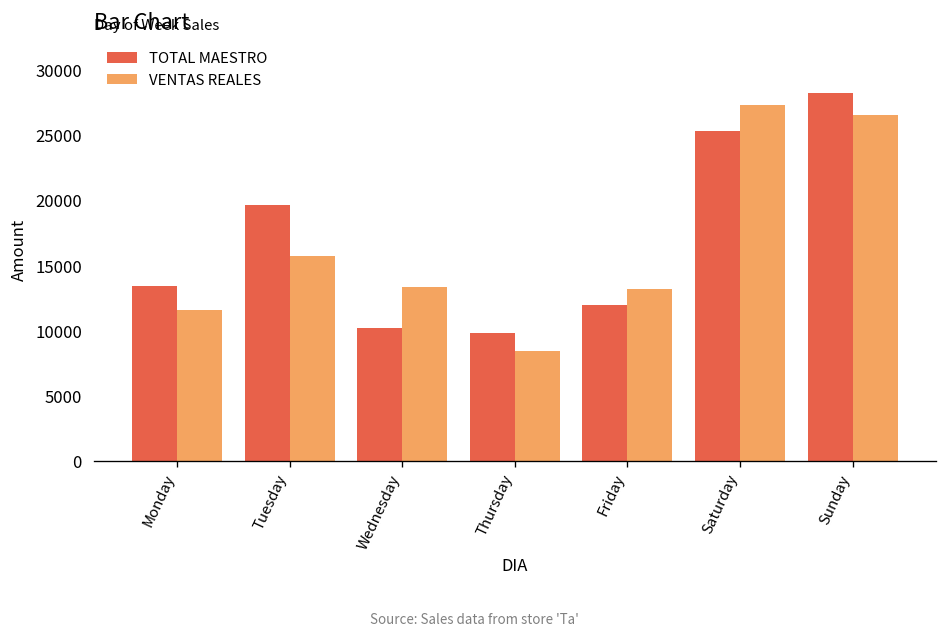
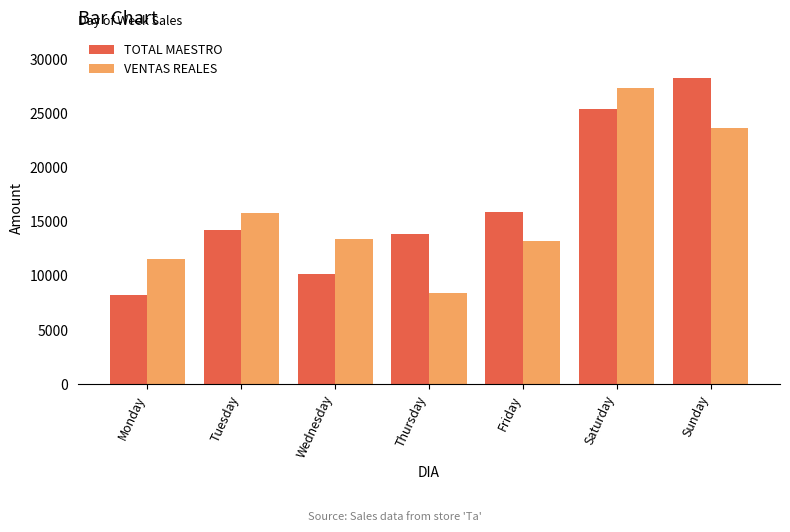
  {
    "TOTAL MAESTRO": {
-     "Monday": 13400,
-     "Tuesday": 19700,
+     "Monday": 8200,
+     "Tuesday": 14200,
      "Wednesday": 10200,
-     "Thursday": 9800,
-     "Friday": 12000,
+     "Thursday": 13900,
+     "Friday": 15900,
      "Saturday": 25400,
      "Sunday": 28200
    },
    "VENTAS REALES": {
      "Monday": 11600,
      "Tuesday": 15800,
      "Wednesday": 13400,
      "Thursday": 8500,
      "Friday": 13200,
      "Saturday": 27300,
-     "Sunday": 26600
+     "Sunday": 23600
    }
  }
